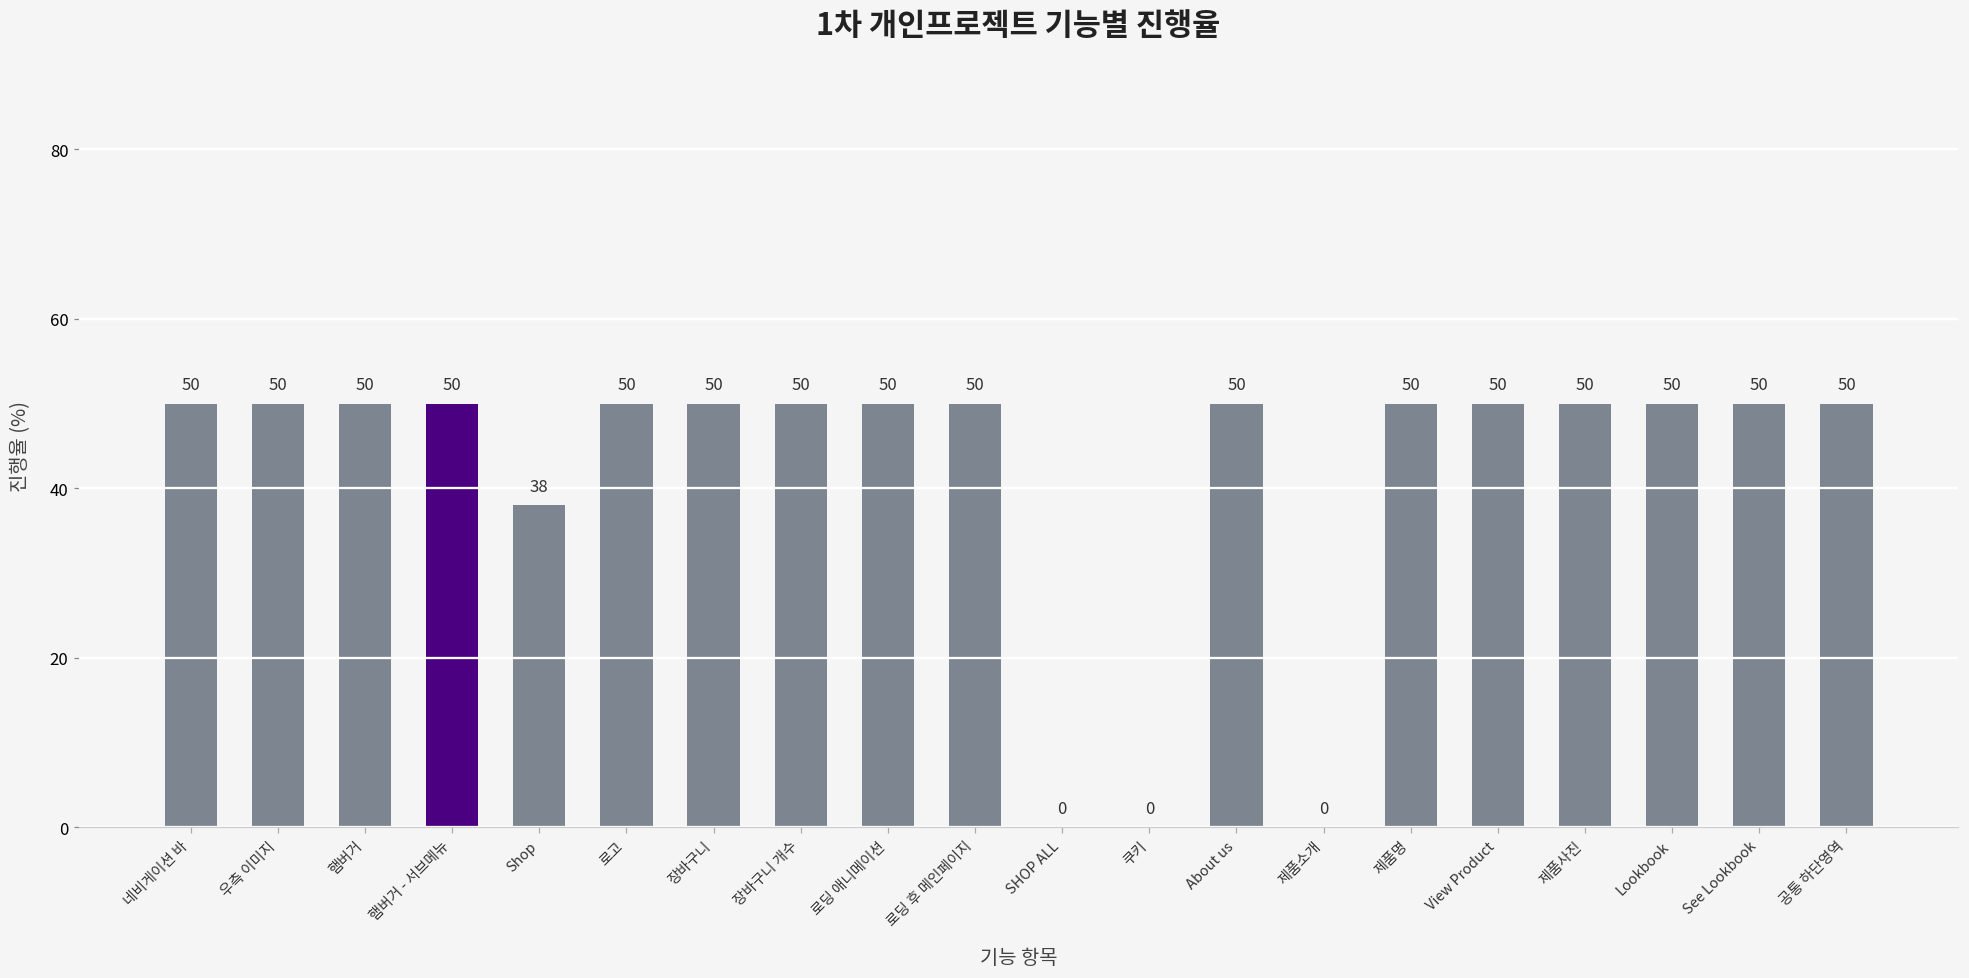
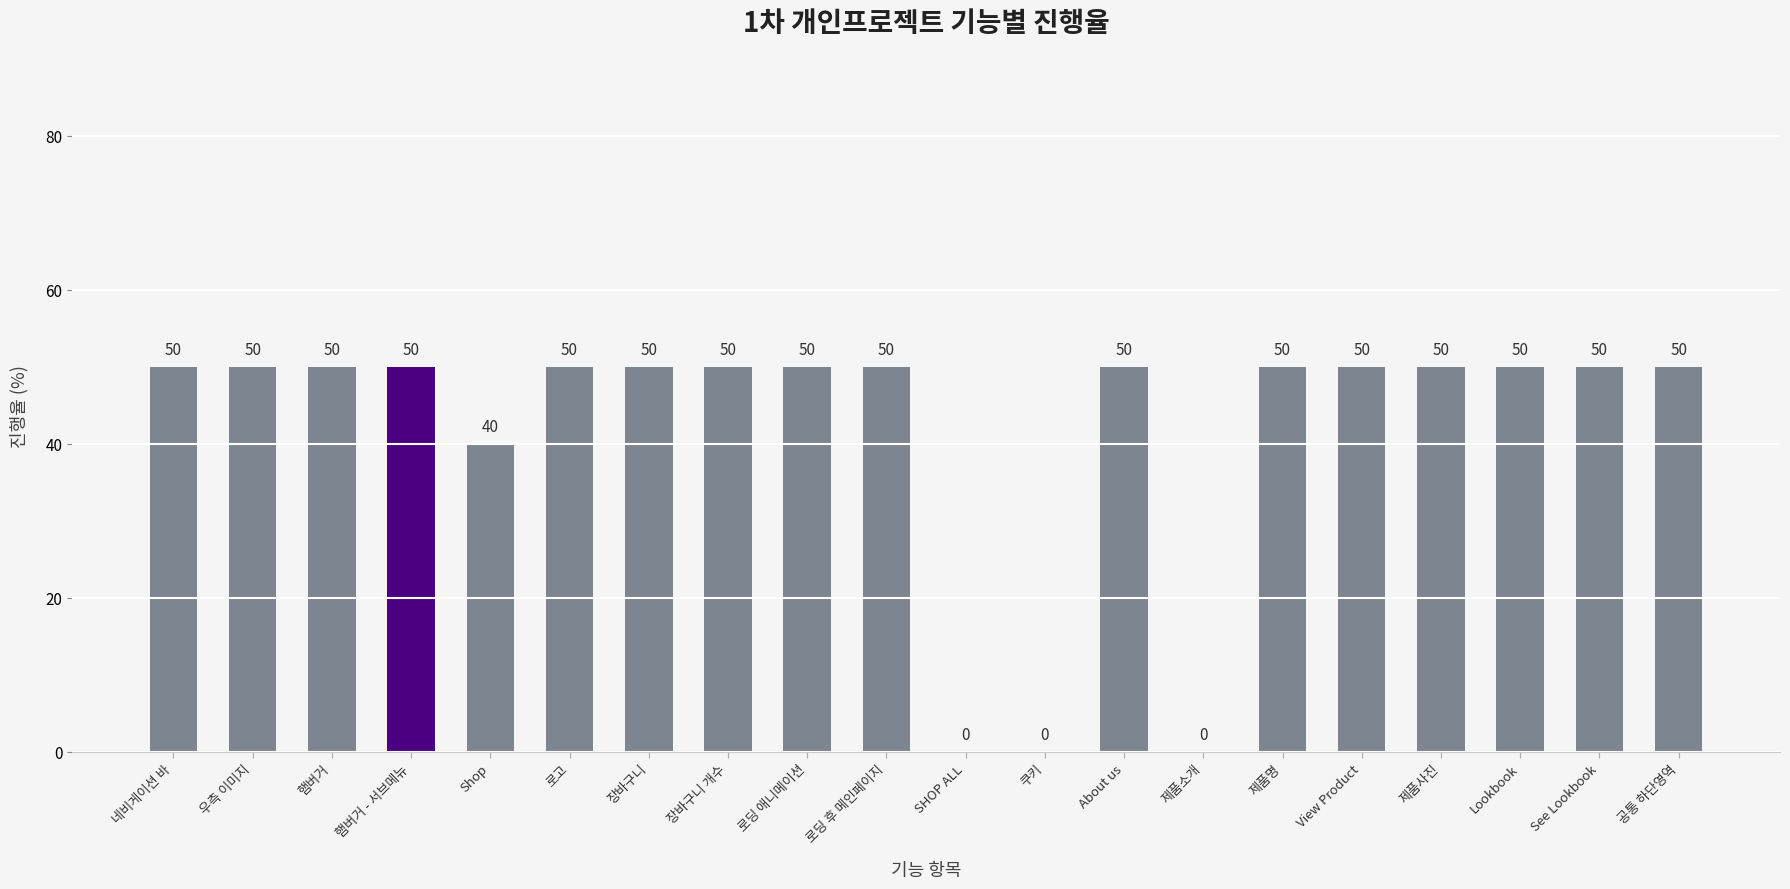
  {
    "네비게이션 바": 50,
    "우측 이미지": 50,
    "햄버거": 50,
    "햄버거 - 서브메뉴": 50,
-   "Shop": 38,
+   "Shop": 40,
    "로고": 50,
    "장바구니": 50,
    "장바구니 개수": 50,
    "로딩 애니메이션": 50,
    "로딩 후 메인페이지": 50,
    "SHOP ALL": 0,
    "쿠키": 0,
    "About us": 50,
    "제품소개": 0,
    "제품명": 50,
    "View Product": 50,
    "제품사진": 50,
    "Lookbook": 50,
    "See Lookbook": 50,
    "공통 하단영역": 50
  }
